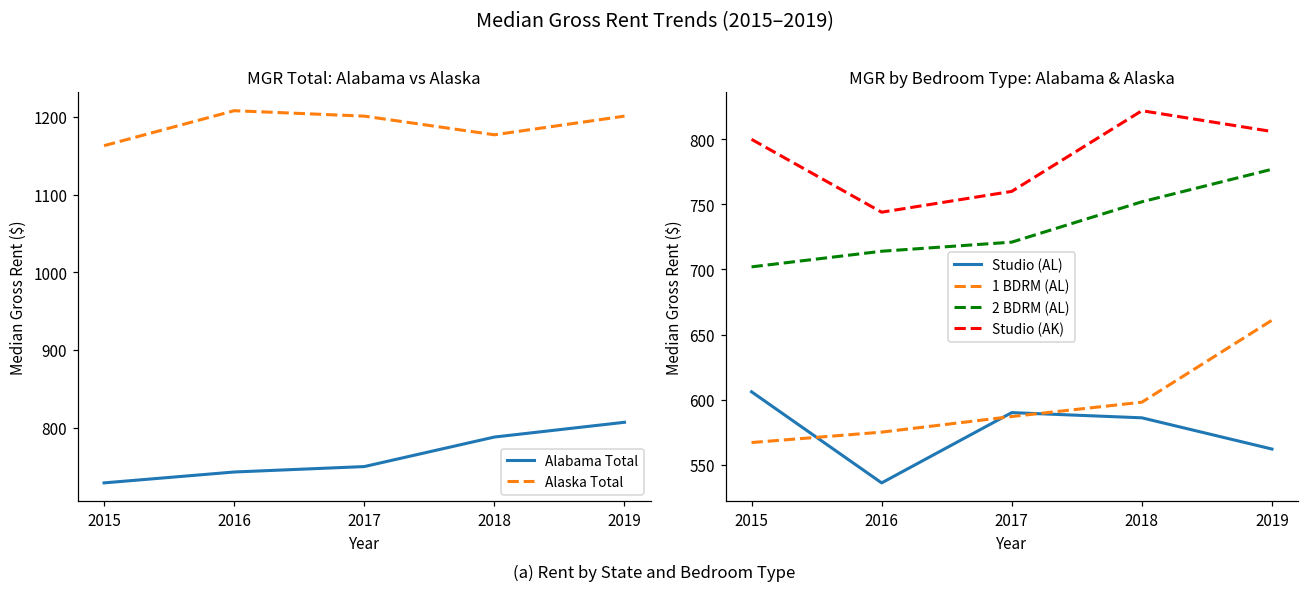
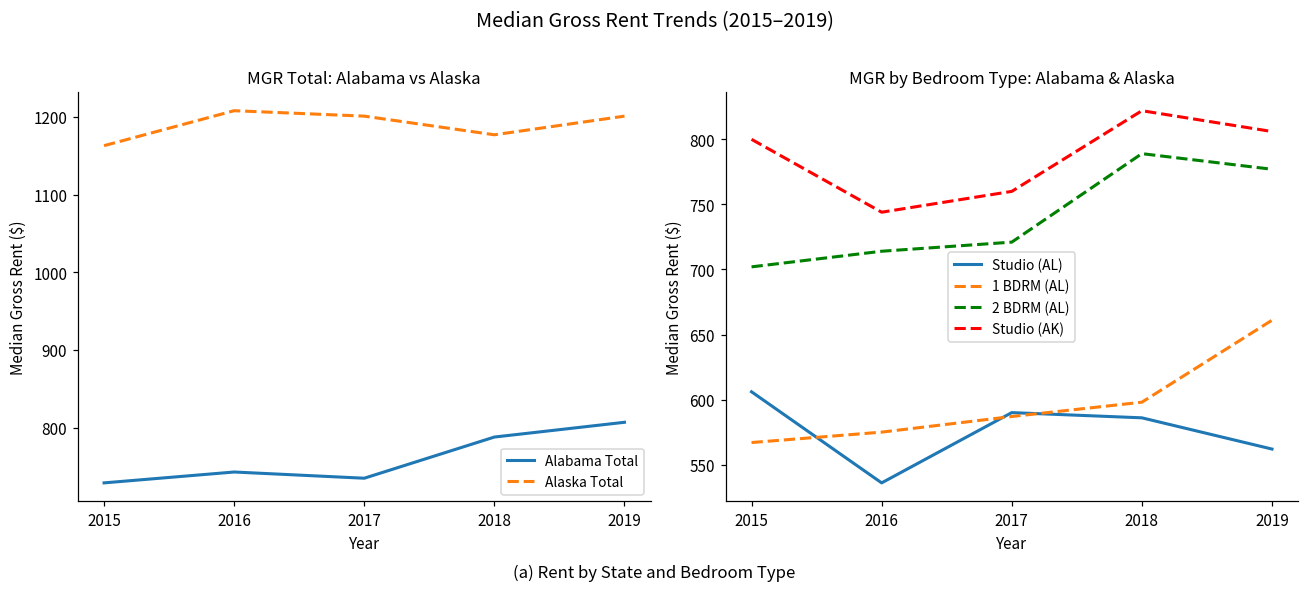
  {
    "MGR Total: Alabama vs Alaska": {
      "Alabama Total": {
        "2015": 730,
        "2016": 740,
-       "2017": 750,
+       "2017": 740,
        "2018": 790,
        "2019": 810
      },
      "Alaska Total": {
        "2015": 1160,
        "2016": 1210,
        "2017": 1200,
        "2018": 1180,
        "2019": 1200
      }
    },
    "MGR by Bedroom Type: Alabama & Alaska": {
      "Studio (AL)": {
        "2015": 606,
        "2016": 536,
        "2017": 590,
        "2018": 586,
        "2019": 562
      },
      "1 BDRM (AL)": {
        "2015": 567,
        "2016": 575,
        "2017": 587,
        "2018": 598,
        "2019": 661
      },
      "2 BDRM (AL)": {
        "2015": 702,
        "2016": 714,
        "2017": 721,
-       "2018": 752,
+       "2018": 789,
        "2019": 777
      },
      "Studio (AK)": {
        "2015": 800,
        "2016": 744,
        "2017": 760,
        "2018": 822,
        "2019": 806
      }
    }
  }
